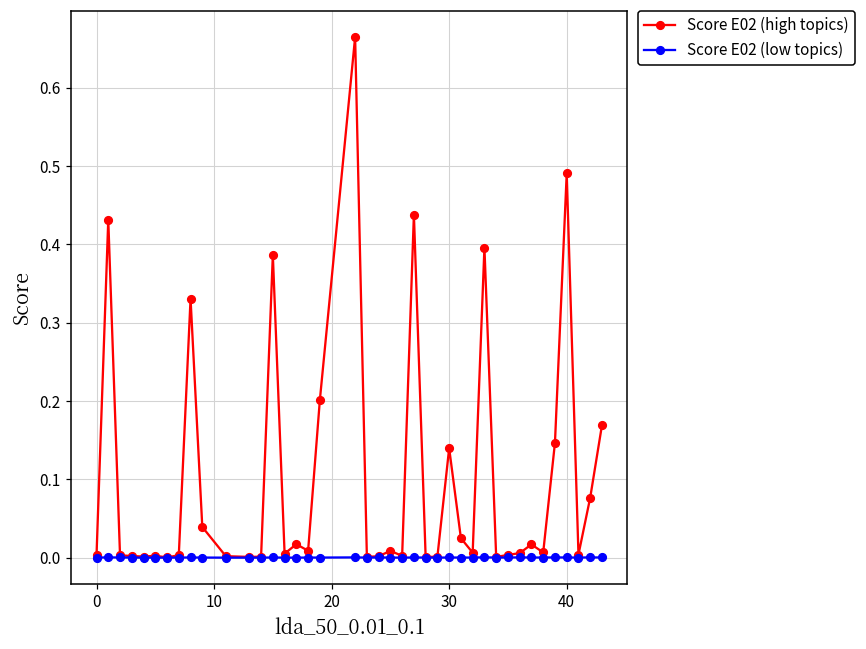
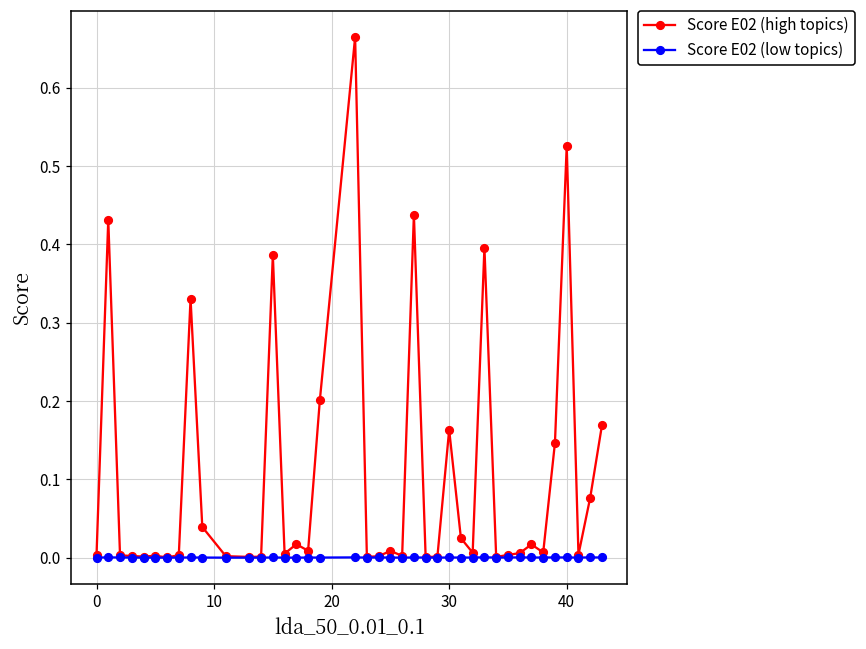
  {
    "Score E02 (high topics)": {
-     "30": 0.14,
-     "40": 0.49
+     "30": 0.16,
+     "40": 0.53
    },
    "Score E02 (low topics)": {
      "30": 0.00,
      "40": 0.00
    }
  }
